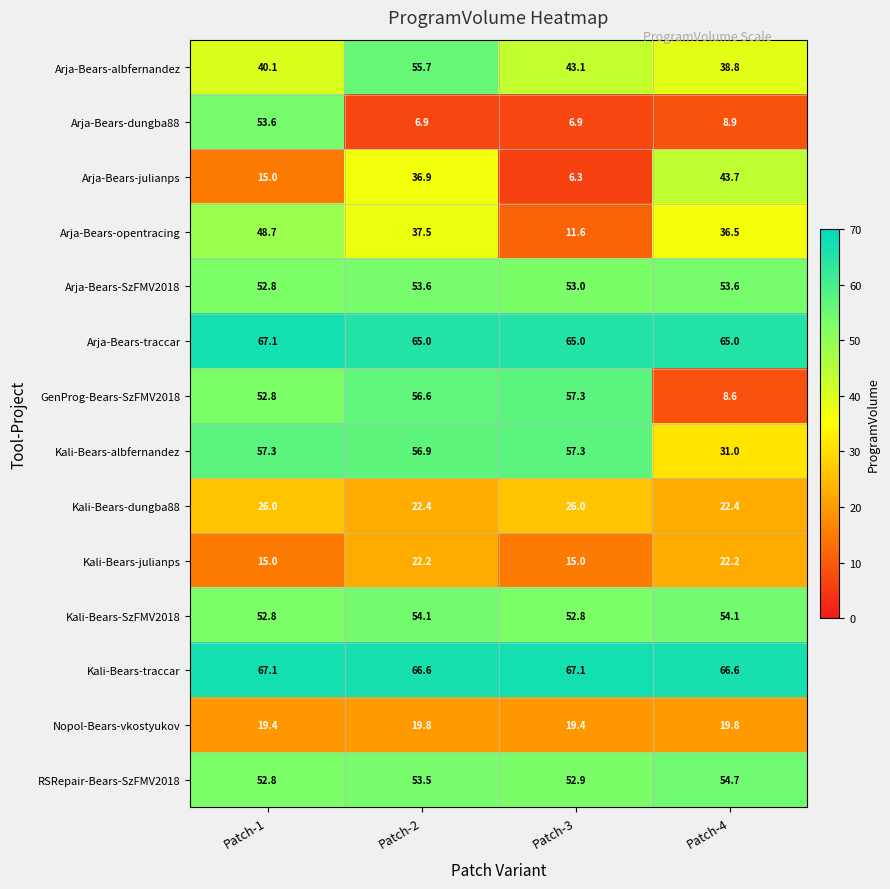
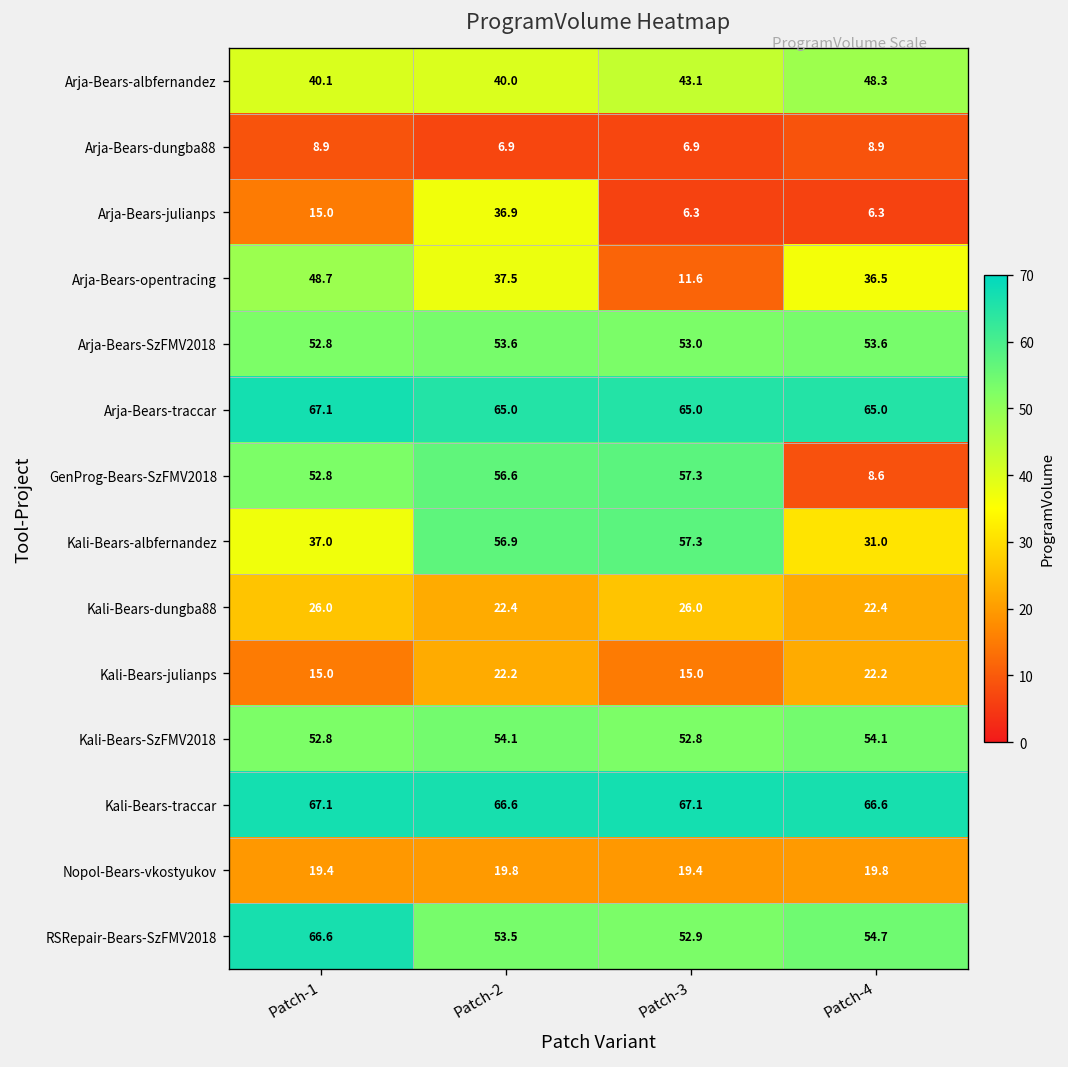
  {
    "Arja-Bears-albfernandez": {
      "Patch-1": 40.1,
-     "Patch-2": 55.7,
+     "Patch-2": 40.0,
      "Patch-3": 43.1,
-     "Patch-4": 38.8
+     "Patch-4": 48.3
    },
    "Arja-Bears-dungba88": {
-     "Patch-1": 53.6,
+     "Patch-1": 8.9,
      "Patch-2": 6.9,
      "Patch-3": 6.9,
      "Patch-4": 8.9
    },
    "Arja-Bears-julianps": {
      "Patch-1": 15.0,
      "Patch-2": 36.9,
      "Patch-3": 6.3,
-     "Patch-4": 43.7
+     "Patch-4": 6.3
    },
    "Arja-Bears-opentracing": {
      "Patch-1": 48.7,
      "Patch-2": 37.5,
      "Patch-3": 11.6,
      "Patch-4": 36.5
    },
    "Arja-Bears-SzFMV2018": {
      "Patch-1": 52.8,
      "Patch-2": 53.6,
      "Patch-3": 53.0,
      "Patch-4": 53.6
    },
    "Arja-Bears-traccar": {
      "Patch-1": 67.1,
      "Patch-2": 65.0,
      "Patch-3": 65.0,
      "Patch-4": 65.0
    },
    "GenProg-Bears-SzFMV2018": {
      "Patch-1": 52.8,
      "Patch-2": 56.6,
      "Patch-3": 57.3,
      "Patch-4": 8.6
    },
    "Kali-Bears-albfernandez": {
-     "Patch-1": 57.3,
+     "Patch-1": 37.0,
      "Patch-2": 56.9,
      "Patch-3": 57.3,
      "Patch-4": 31.0
    },
    "Kali-Bears-dungba88": {
      "Patch-1": 26.0,
      "Patch-2": 22.4,
      "Patch-3": 26.0,
      "Patch-4": 22.4
    },
    "Kali-Bears-julianps": {
      "Patch-1": 15.0,
      "Patch-2": 22.2,
      "Patch-3": 15.0,
      "Patch-4": 22.2
    },
    "Kali-Bears-SzFMV2018": {
      "Patch-1": 52.8,
      "Patch-2": 54.1,
      "Patch-3": 52.8,
      "Patch-4": 54.1
    },
    "Kali-Bears-traccar": {
      "Patch-1": 67.1,
      "Patch-2": 66.6,
      "Patch-3": 67.1,
      "Patch-4": 66.6
    },
    "Nopol-Bears-vkostyukov": {
      "Patch-1": 19.4,
      "Patch-2": 19.8,
      "Patch-3": 19.4,
      "Patch-4": 19.8
    },
    "RSRepair-Bears-SzFMV2018": {
-     "Patch-1": 52.8,
+     "Patch-1": 66.6,
      "Patch-2": 53.5,
      "Patch-3": 52.9,
      "Patch-4": 54.7
    }
  }
